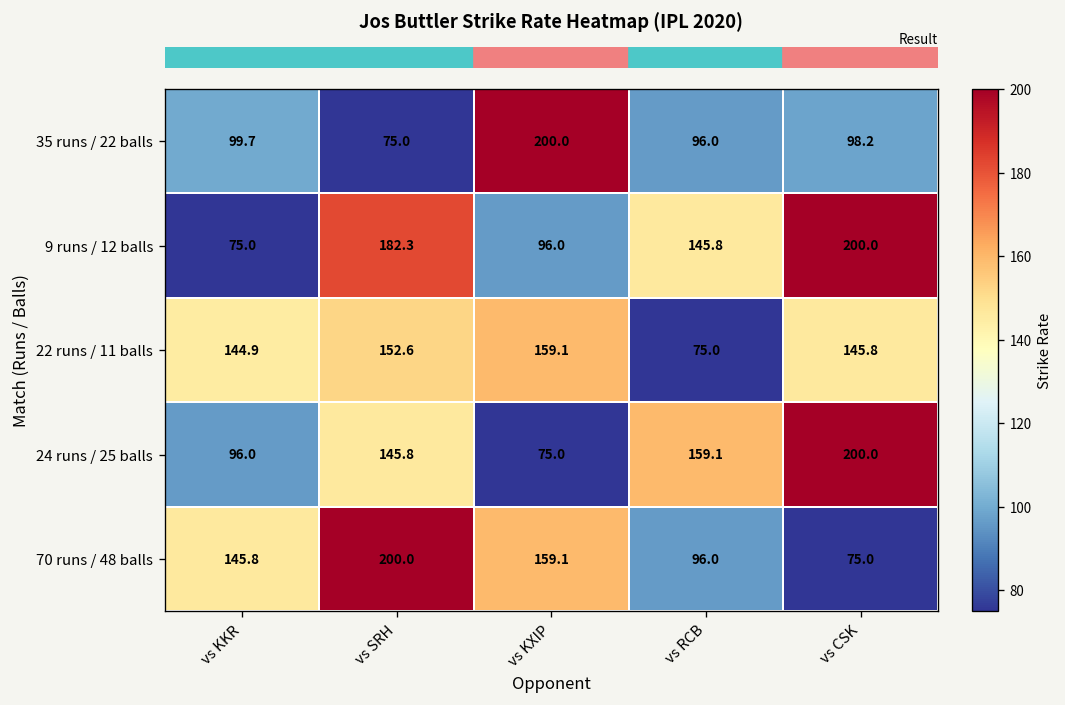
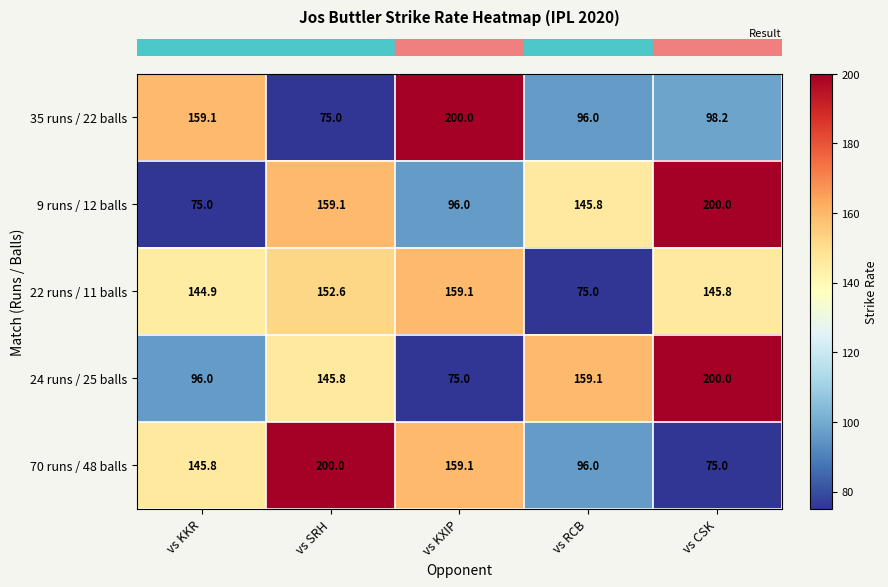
  {
    "35 runs / 22 balls": {
-     "vs KKR": 99.7,
+     "vs KKR": 159.1,
      "vs SRH": 75.0,
      "vs KXIP": 200.0,
      "vs RCB": 96.0,
      "vs CSK": 98.2
    },
    "9 runs / 12 balls": {
      "vs KKR": 75.0,
-     "vs SRH": 182.3,
+     "vs SRH": 159.1,
      "vs KXIP": 96.0,
      "vs RCB": 145.8,
      "vs CSK": 200.0
    },
    "22 runs / 11 balls": {
      "vs KKR": 144.9,
      "vs SRH": 152.6,
      "vs KXIP": 159.1,
      "vs RCB": 75.0,
      "vs CSK": 145.8
    },
    "24 runs / 25 balls": {
      "vs KKR": 96.0,
      "vs SRH": 145.8,
      "vs KXIP": 75.0,
      "vs RCB": 159.1,
      "vs CSK": 200.0
    },
    "70 runs / 48 balls": {
      "vs KKR": 145.8,
      "vs SRH": 200.0,
      "vs KXIP": 159.1,
      "vs RCB": 96.0,
      "vs CSK": 75.0
    }
  }
